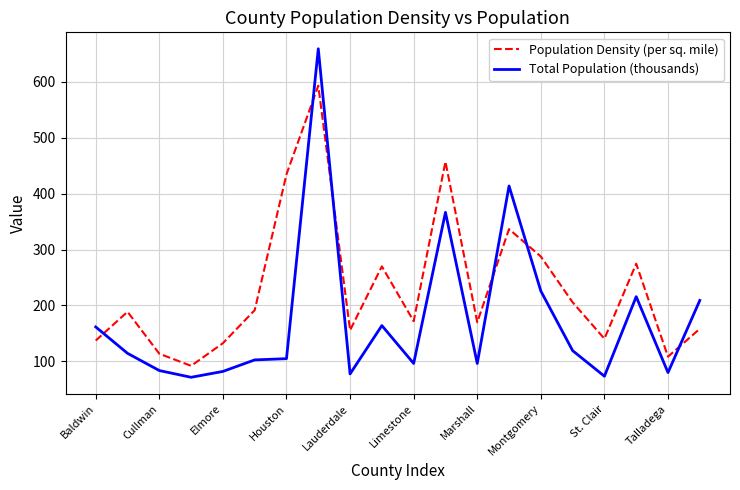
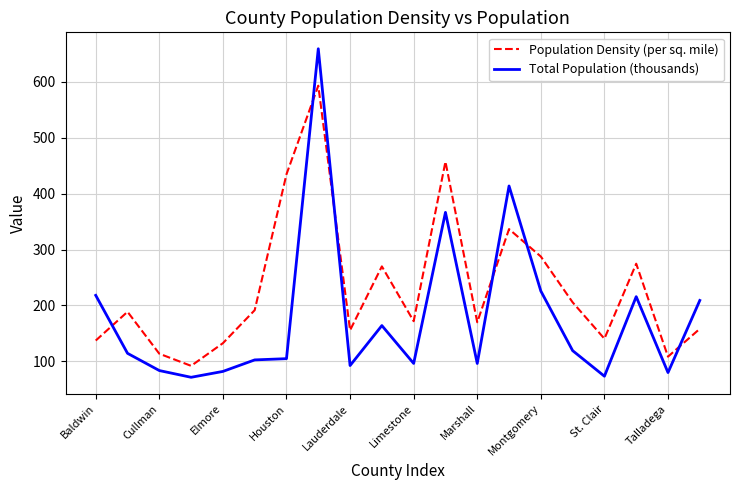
  {
    "Population Density (per sq. mile)": {
      "Baldwin": 140,
      "Cullman": 110,
      "Elmore": 130,
      "Houston": 430,
      "Lauderdale": 160,
      "Limestone": 170,
      "Marshall": 170,
      "Montgomery": 290,
      "St. Clair": 140,
      "Talladega": 110
    },
    "Total Population (thousands)": {
-     "Baldwin": 160,
+     "Baldwin": 220,
      "Cullman": 80,
      "Elmore": 80,
      "Houston": 100,
-     "Lauderdale": 80,
+     "Lauderdale": 90,
      "Limestone": 100,
      "Marshall": 100,
      "Montgomery": 230,
      "St. Clair": 70,
      "Talladega": 80
    }
  }
